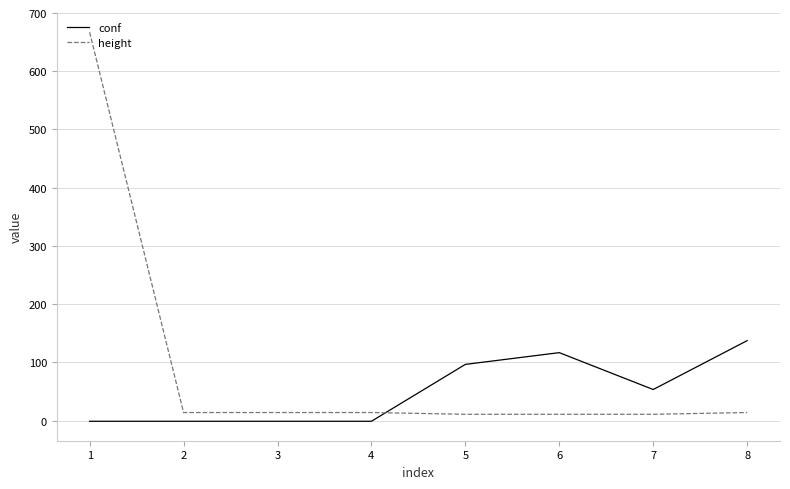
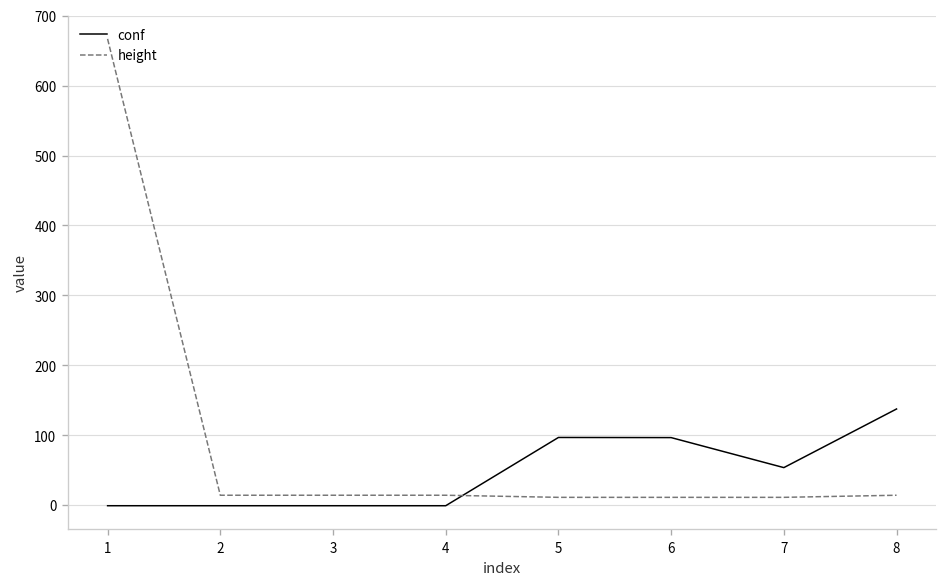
  {
    "conf": {
      "1": 0,
      "2": 0,
      "3": 0,
      "4": 0,
      "5": 100,
-     "6": 120,
+     "6": 100,
      "7": 50,
      "8": 140
    },
    "height": {
      "1": 670,
      "2": 10,
      "3": 10,
      "4": 10,
      "5": 10,
      "6": 10,
      "7": 10,
      "8": 10
    }
  }
